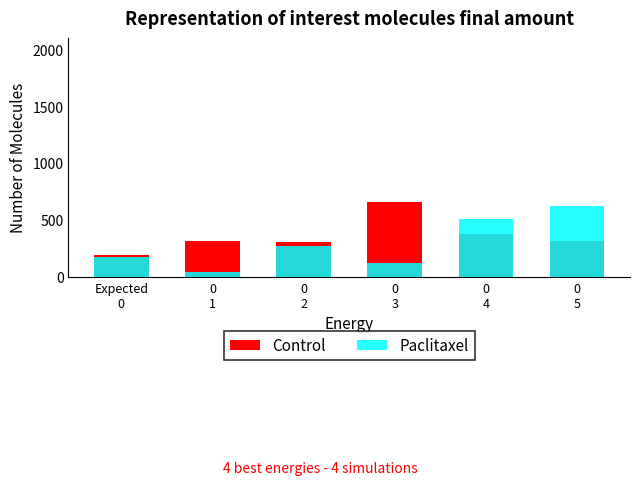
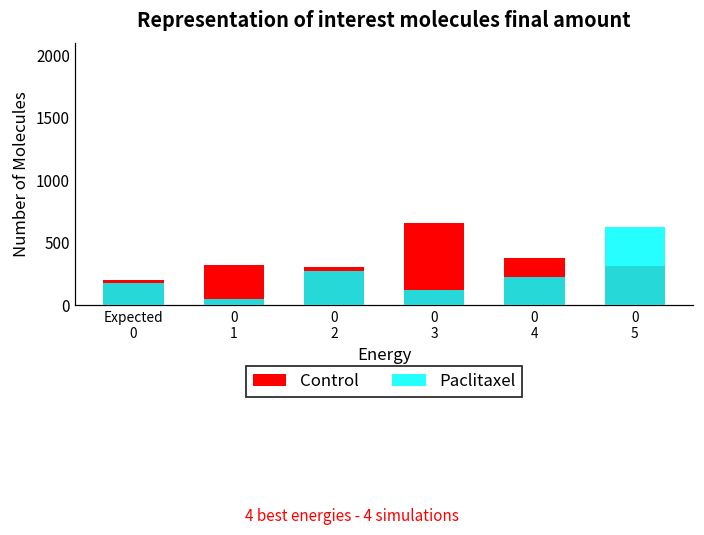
  {
    "Control": {
      "Expected 0": 200,
      "0 1": 320,
      "0 2": 310,
      "0 3": 660
    },
    "Paclitaxel": {
-     "0 4": 510,
+     "0 4": 230,
      "0 5": 620
    }
  }
